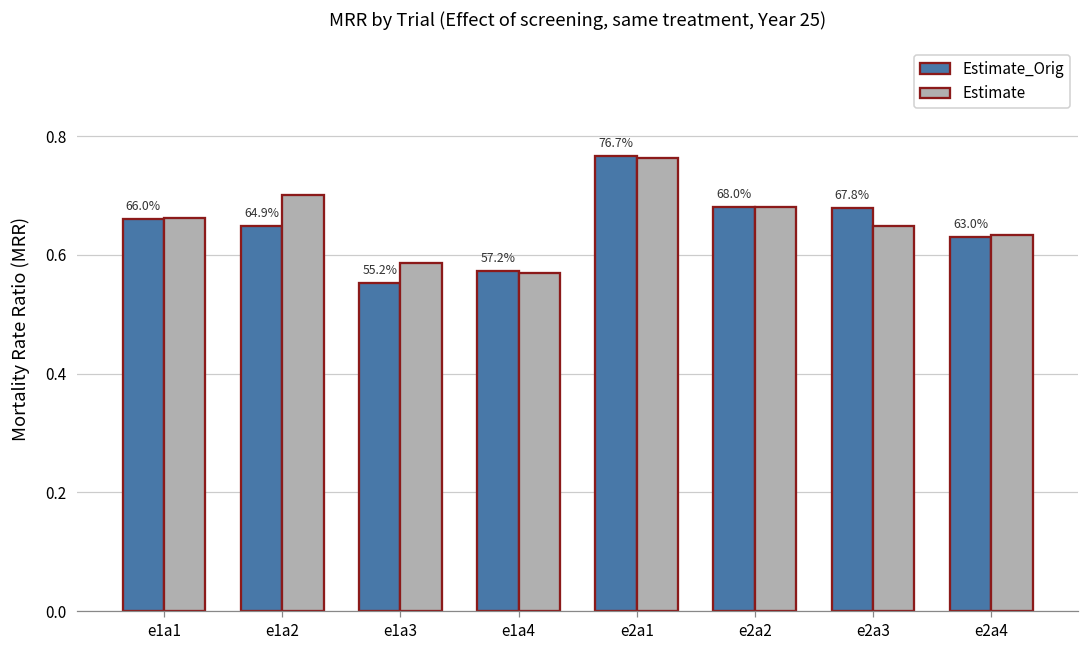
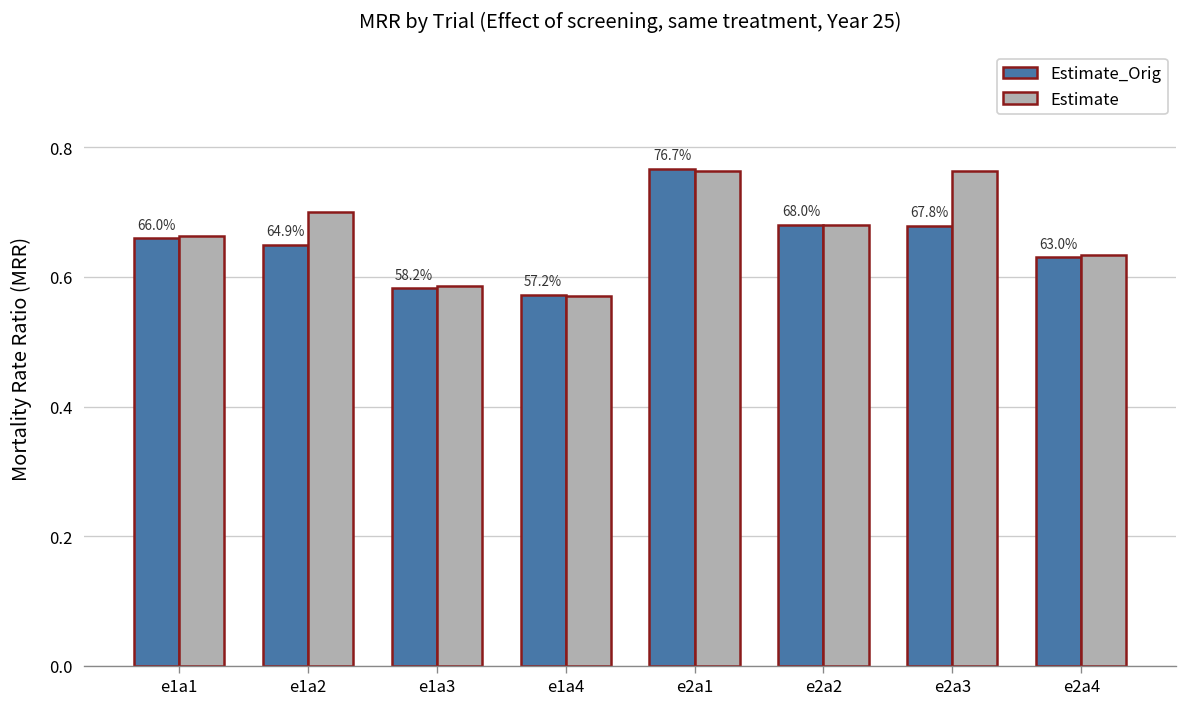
  {
    "Estimate_Orig": {
      "e1a1": "66.0%",
      "e1a2": "64.9%",
-     "e1a3": "55.2%",
+     "e1a3": "58.2%",
      "e1a4": "57.2%",
      "e2a1": "76.7%",
      "e2a2": "68.0%",
      "e2a3": "67.8%",
      "e2a4": "63.0%"
    },
    "Estimate": {
      "e1a1": "0.66",
      "e1a2": "0.70",
      "e1a3": "0.59",
      "e1a4": "0.57",
      "e2a1": "0.76",
      "e2a2": "0.68",
-     "e2a3": "0.65",
+     "e2a3": "0.76",
      "e2a4": "0.63"
    }
  }
